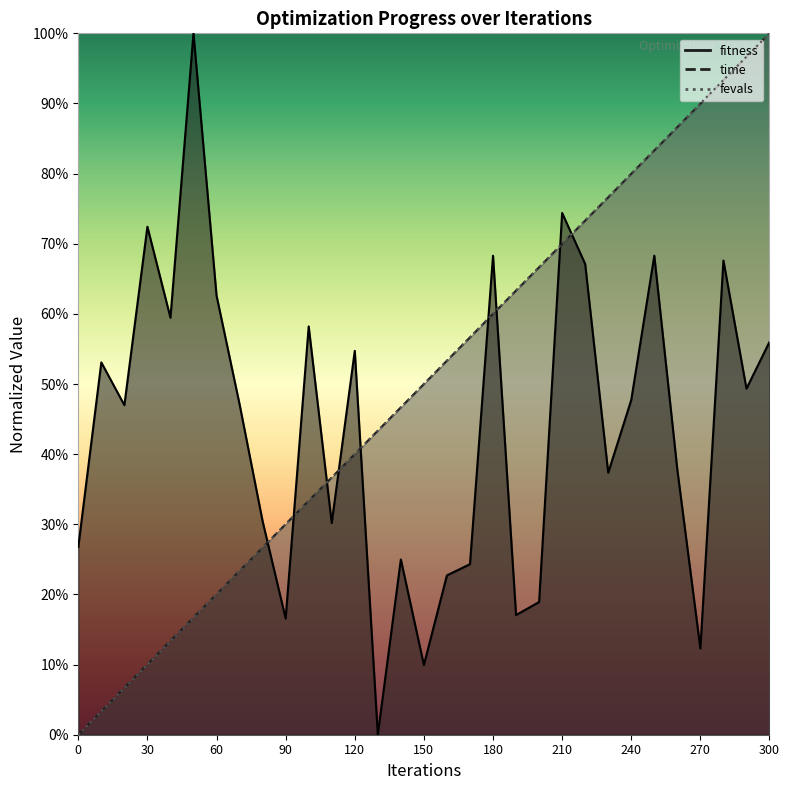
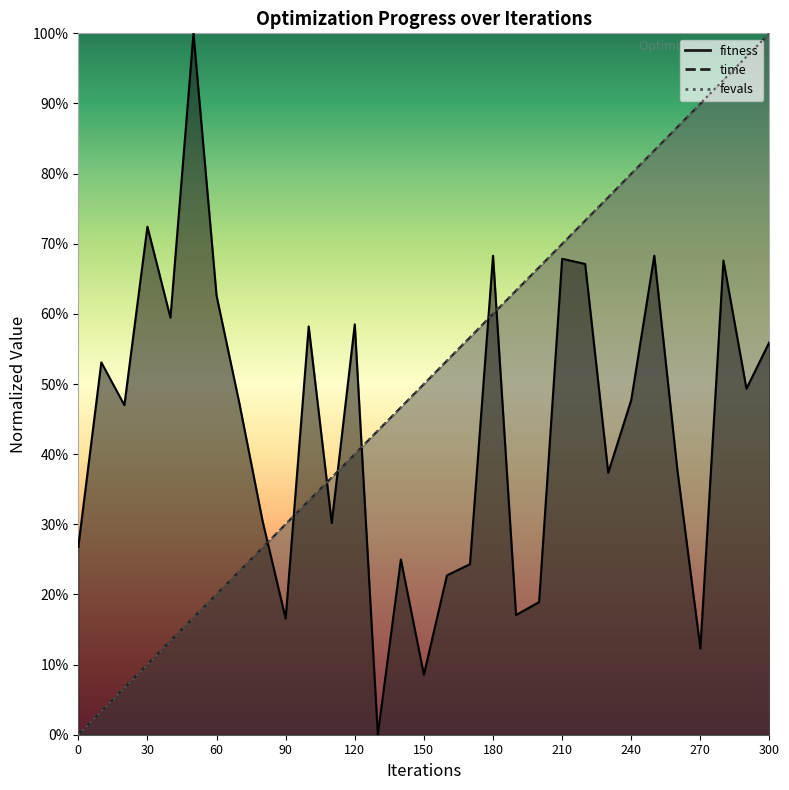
  {
    "fitness": {
      "0": "27%",
      "30": "72%",
      "60": "63%",
      "90": "17%",
-     "120": "55%",
-     "150": "10%",
+     "120": "59%",
+     "150": "9%",
      "180": "68%",
-     "210": "74%",
+     "210": "68%",
      "240": "48%",
      "270": "12%",
      "300": "56%"
    }
  }
